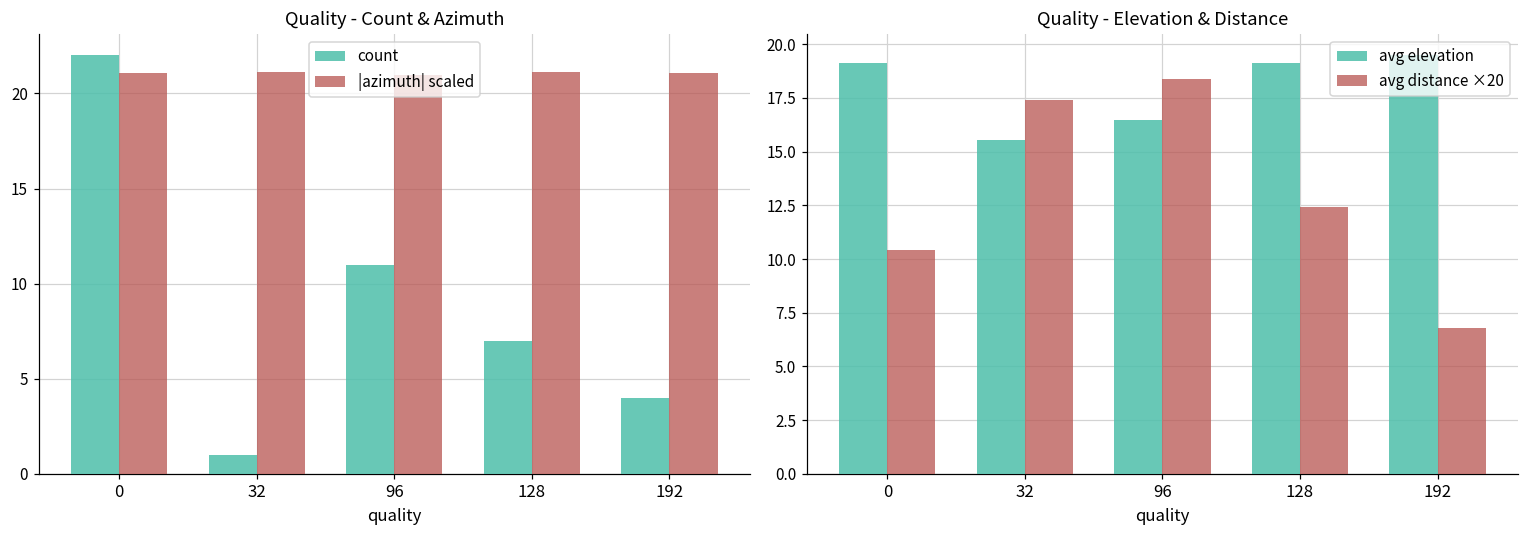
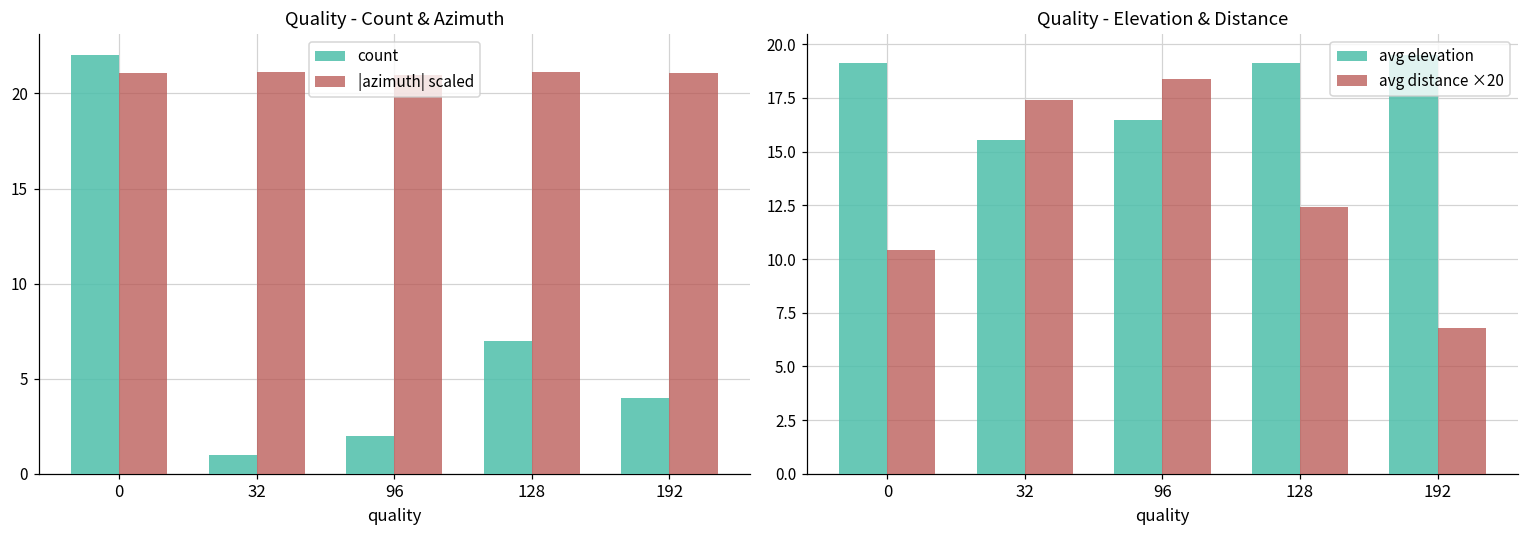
  {
    "Quality - Count & Azimuth": {
      "count": {
        "0": 22,
        "32": 1,
-       "96": 11,
+       "96": 2,
        "128": 7,
        "192": 4
      },
      "|azimuth| scaled": {
        "0": 21,
        "32": 21.1,
        "128": 21.2,
        "192": 21
      }
    },
    "Quality - Elevation & Distance": {
      "avg elevation": {
        "0": 19.1,
        "32": 15.6,
        "96": 16.5,
        "128": 19.1
      },
      "avg distance ×20": {
        "0": 10.4,
        "32": 17.4,
        "96": 18.4,
        "128": 12.4,
        "192": 6.8
      }
    }
  }
